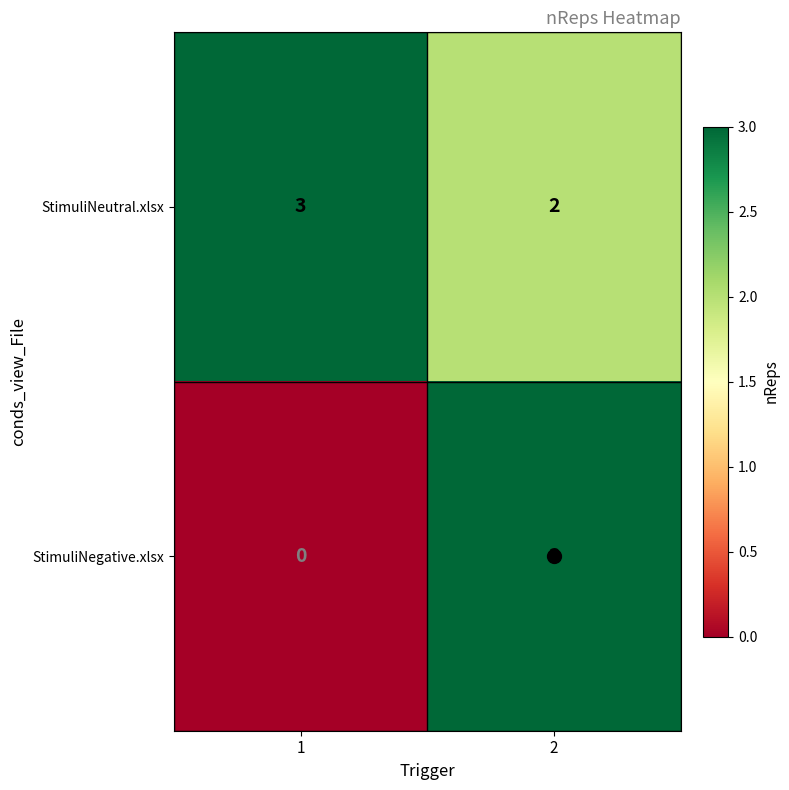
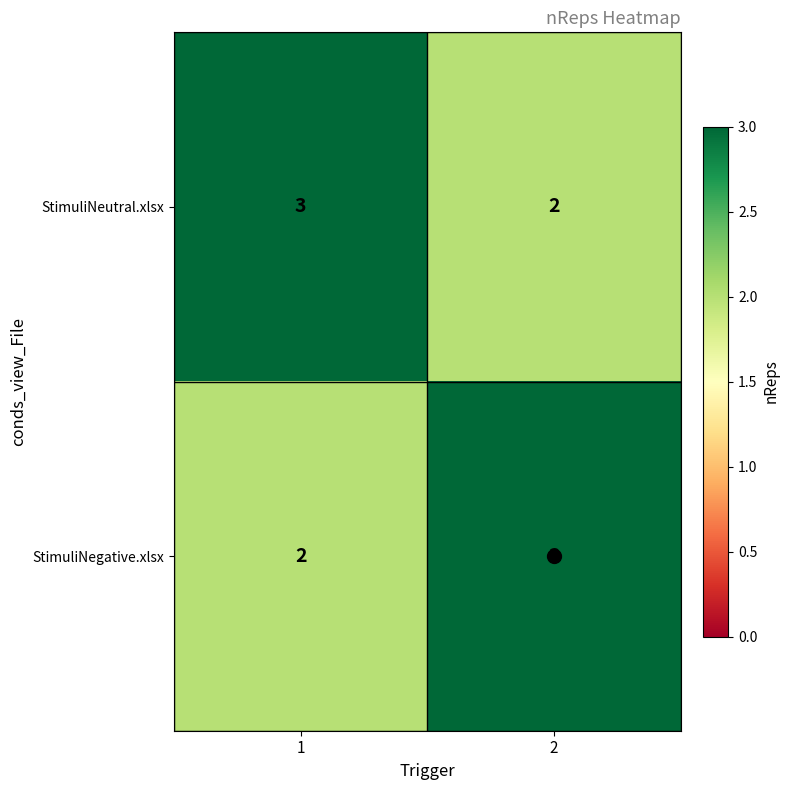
  {
    "StimuliNeutral.xlsx": {
      "1": 3,
      "2": 2
    },
    "StimuliNegative.xlsx": {
-     "1": 0
+     "1": 2
    }
  }
